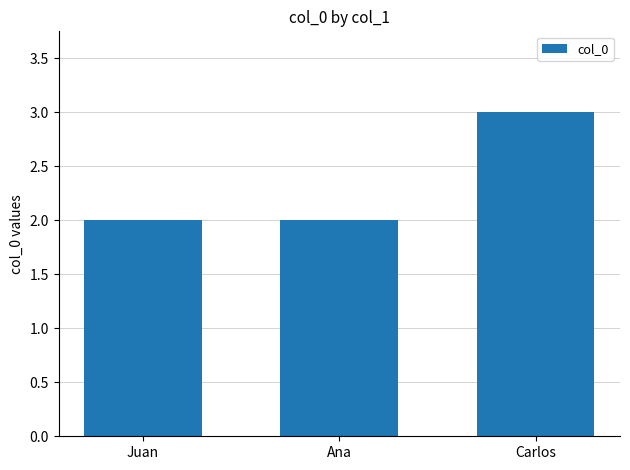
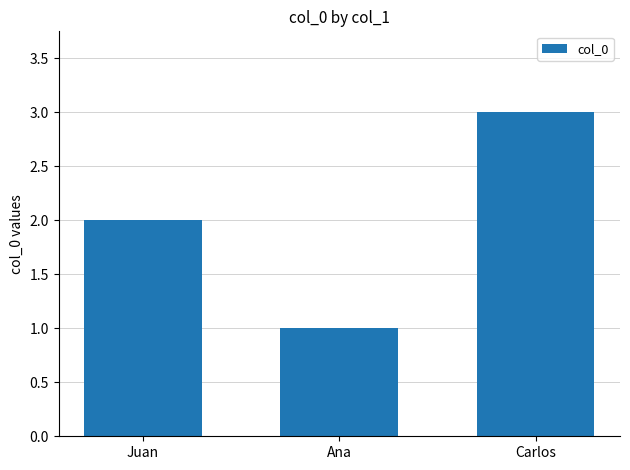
  {
    "Juan": 2,
-   "Ana": 2,
+   "Ana": 1,
    "Carlos": 3
  }
